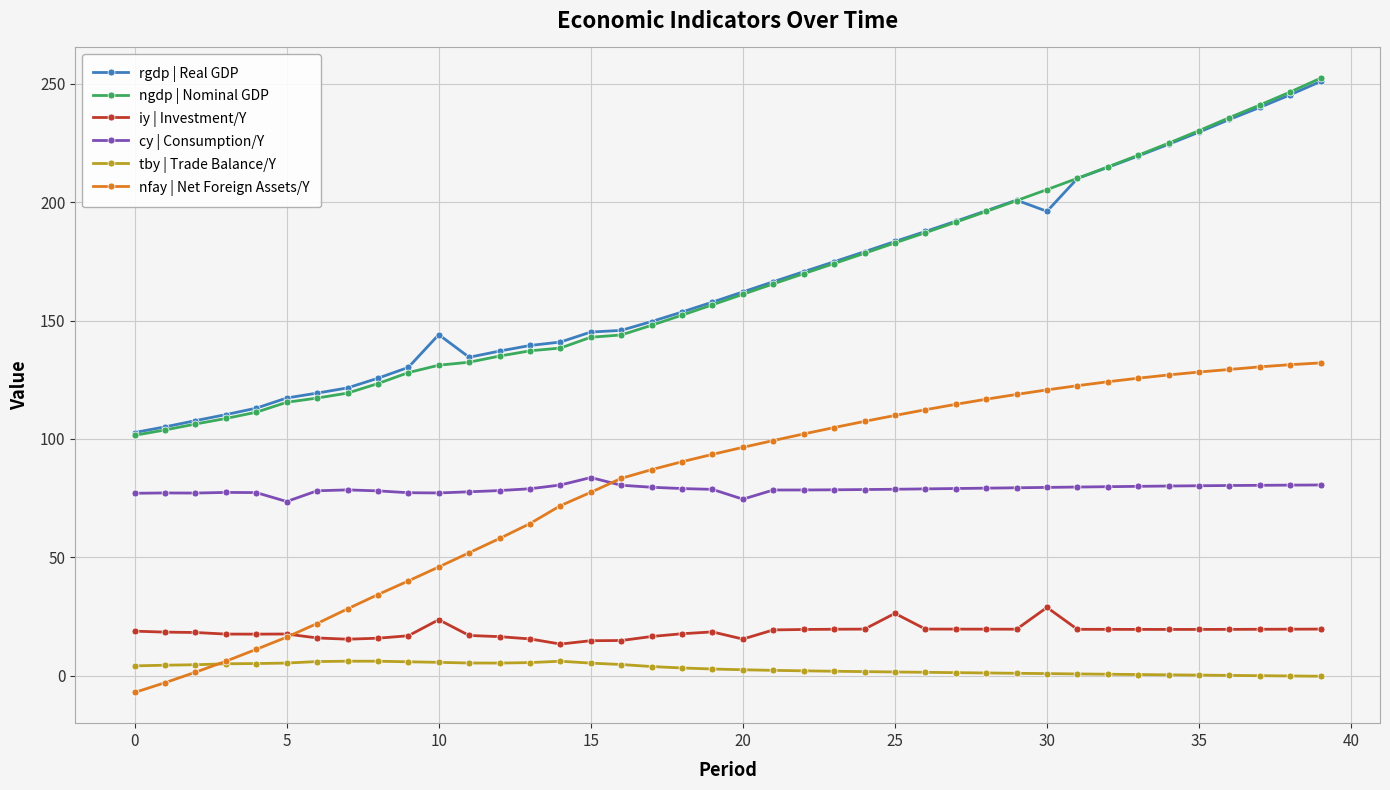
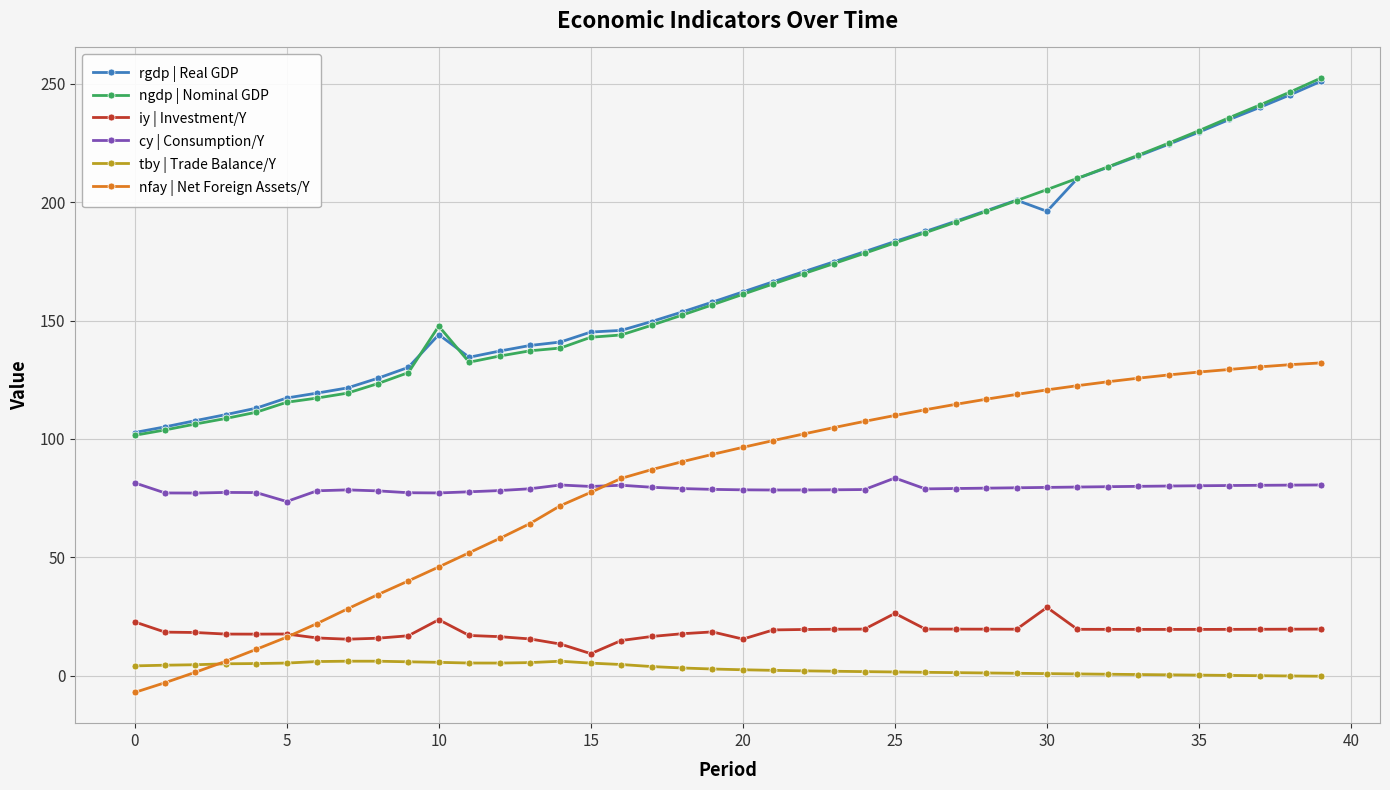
  {
    "rgdp | Real GDP": {
      "0": 103,
      "5": 117,
      "10": 144,
      "15": 145,
      "30": 196
    },
    "ngdp | Nominal GDP": {
      "0": 102,
      "5": 115,
-     "10": 131,
+     "10": 148,
      "15": 143,
      "30": 205
    },
    "iy | Investment/Y": {
-     "0": 19,
+     "0": 23,
      "5": 18,
      "10": 24,
-     "15": 15,
+     "15": 9,
      "20": 15,
      "25": 26,
      "30": 29,
      "35": 20
    },
    "cy | Consumption/Y": {
-     "0": 77,
+     "0": 81,
      "5": 74,
      "10": 77,
-     "15": 84,
-     "20": 75,
-     "25": 79,
+     "15": 80,
+     "20": 79,
+     "25": 84,
      "30": 80,
      "35": 80
    }
  }
